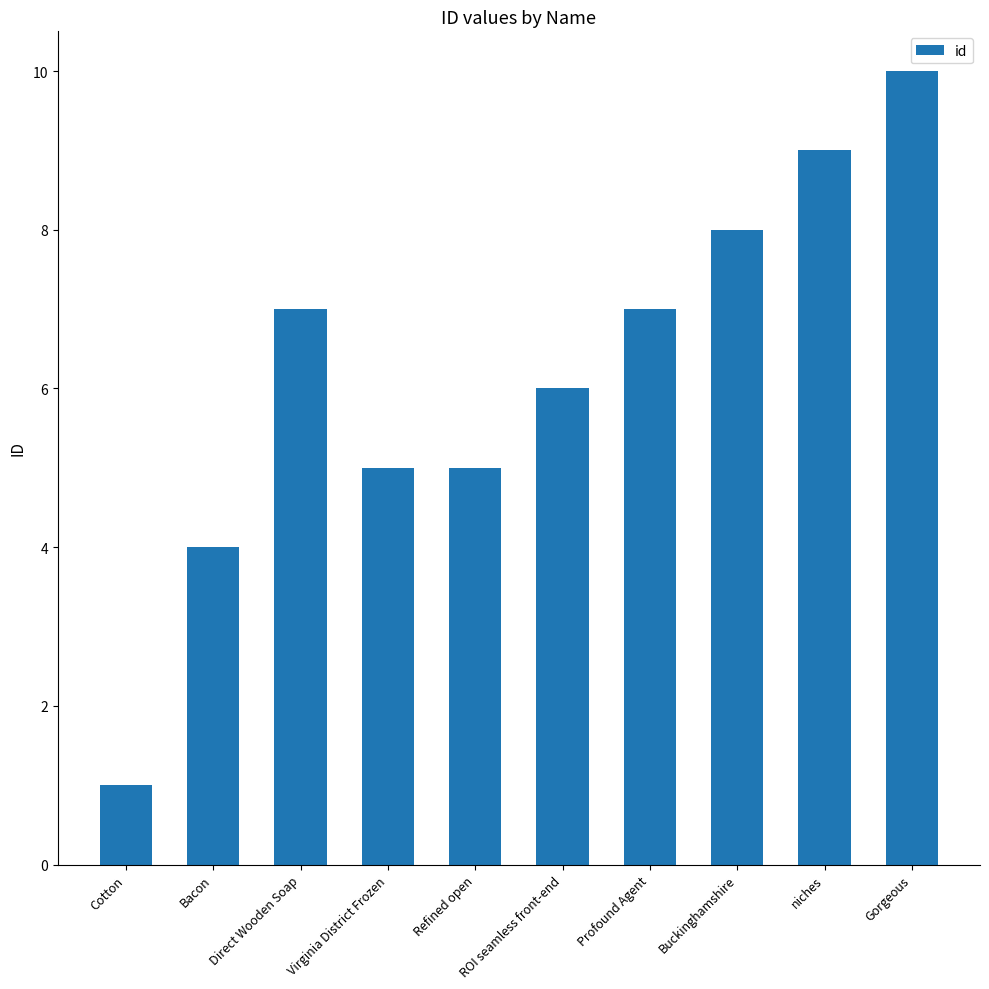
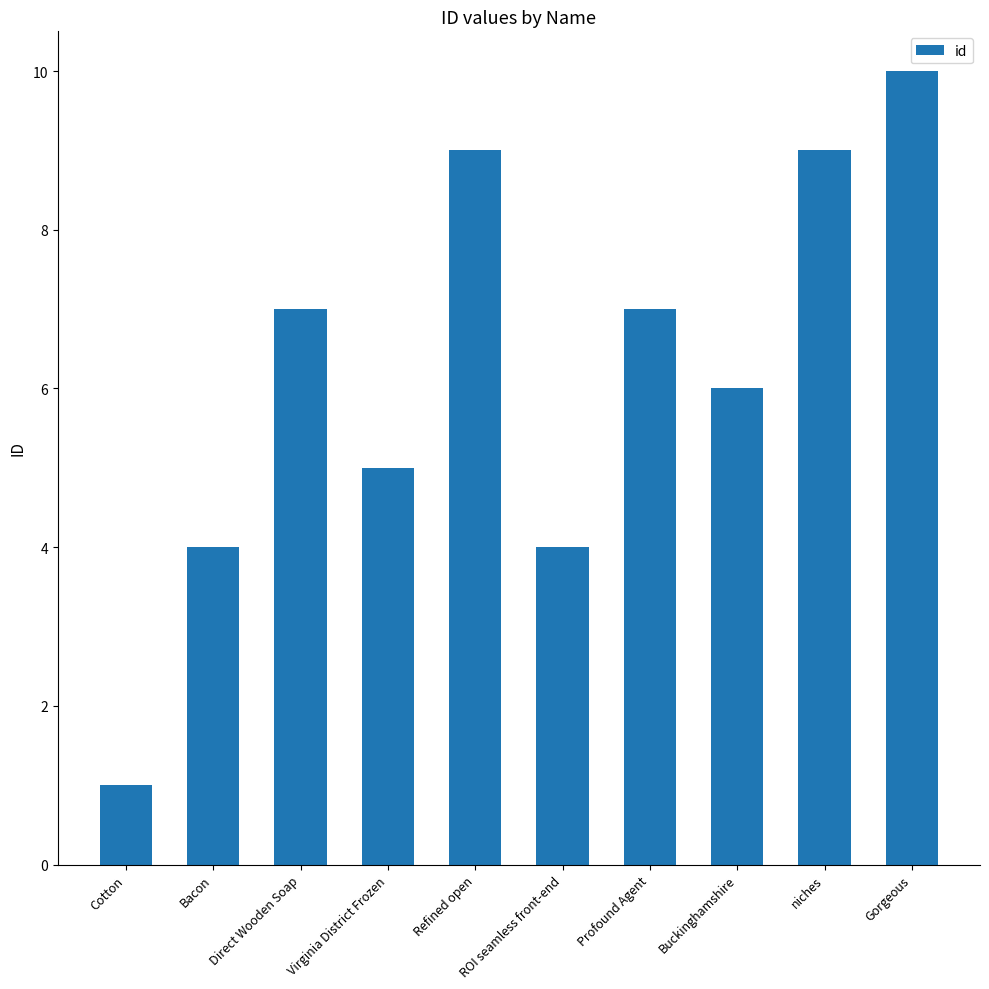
  {
    "Cotton": 1,
    "Bacon": 4,
    "Direct Wooden Soap": 7,
    "Virginia District Frozen": 5,
-   "Refined open": 5,
-   "ROI seamless front-end": 6,
+   "Refined open": 9,
+   "ROI seamless front-end": 4,
    "Profound Agent": 7,
-   "Buckinghamshire": 8,
+   "Buckinghamshire": 6,
    "niches": 9,
    "Gorgeous": 10
  }
